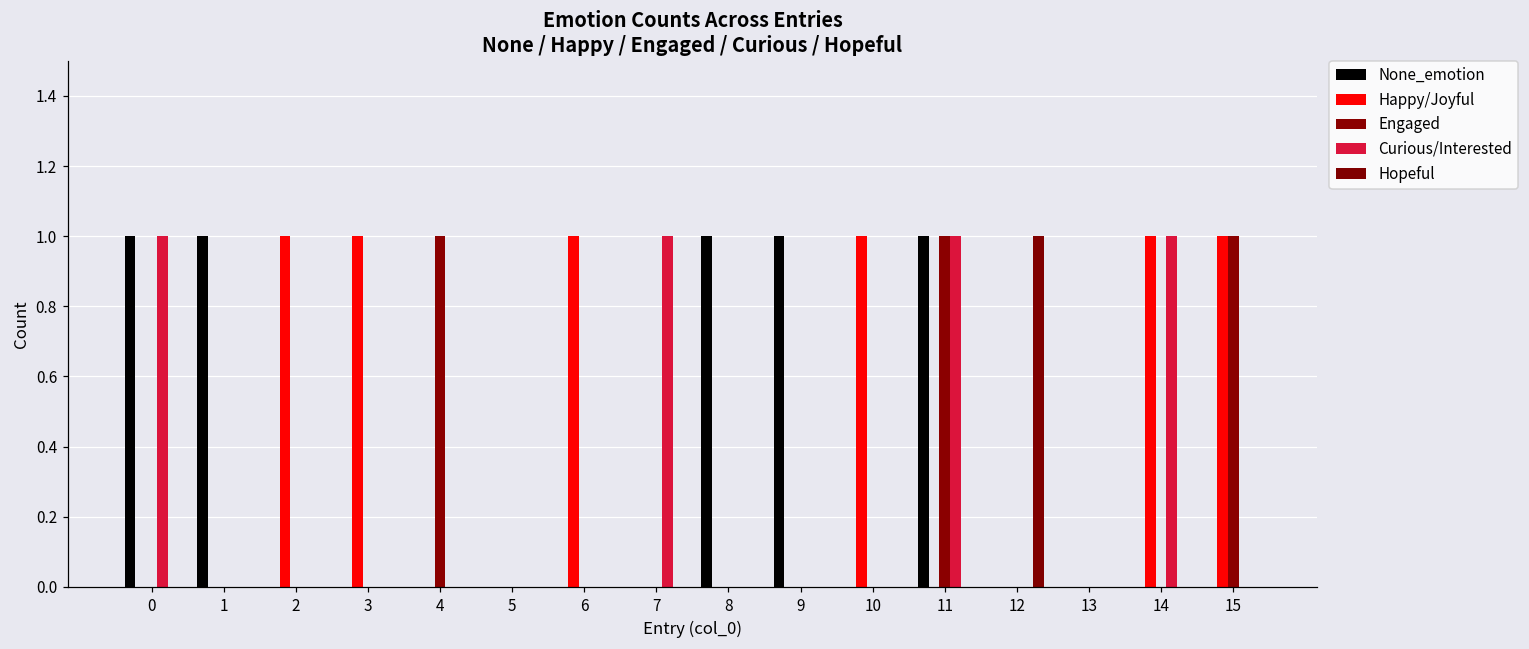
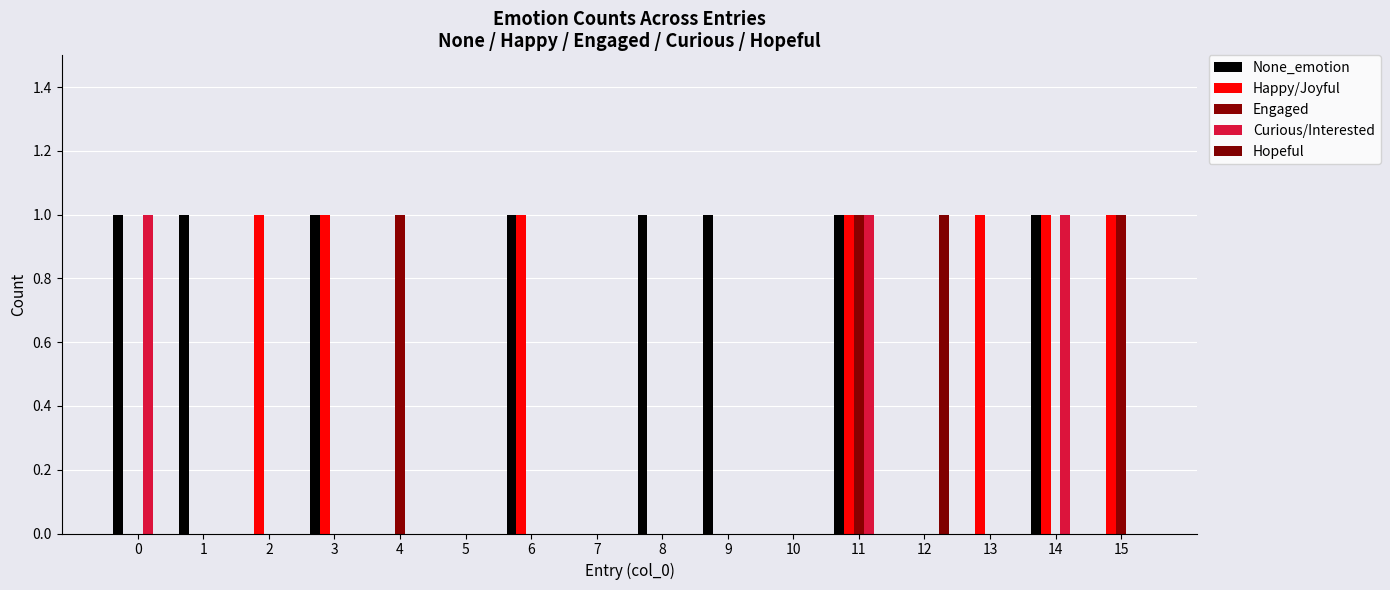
  {
    "None_emotion": {
      "0": 1,
      "1": 1,
      "2": 0,
-     "3": 0,
+     "3": 1,
      "4": 0,
      "5": 0,
-     "6": 0,
+     "6": 1,
      "7": 0,
      "8": 1,
      "9": 1,
      "10": 0,
      "11": 1,
      "12": 0,
      "13": 0,
-     "14": 0,
+     "14": 1,
      "15": 0
    },
    "Happy/Joyful": {
      "0": 0,
      "1": 0,
      "2": 1,
      "3": 1,
      "4": 0,
      "5": 0,
      "6": 1,
      "7": 0,
      "8": 0,
      "9": 0,
-     "10": 1,
-     "11": 0,
+     "10": 0,
+     "11": 1,
      "12": 0,
-     "13": 0,
+     "13": 1,
      "14": 1,
      "15": 1
    },
    "Curious/Interested": {
      "0": 1,
      "1": 0,
      "2": 0,
      "3": 0,
      "4": 0,
      "5": 0,
      "6": 0,
-     "7": 1,
+     "7": 0,
      "8": 0,
      "9": 0,
      "10": 0,
      "11": 1,
      "12": 0,
      "13": 0,
      "14": 1,
      "15": 0
    }
  }
